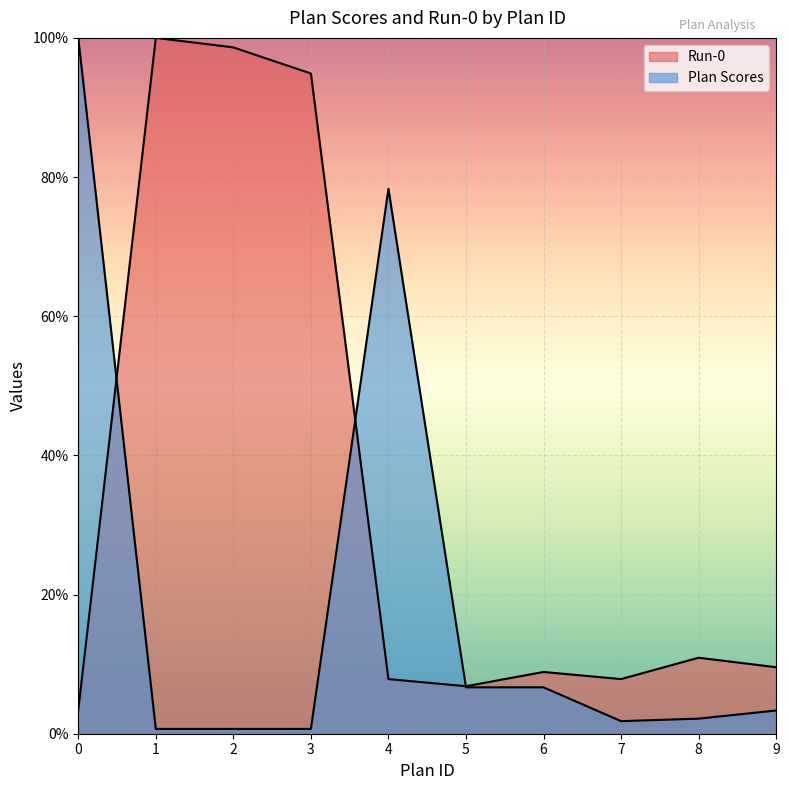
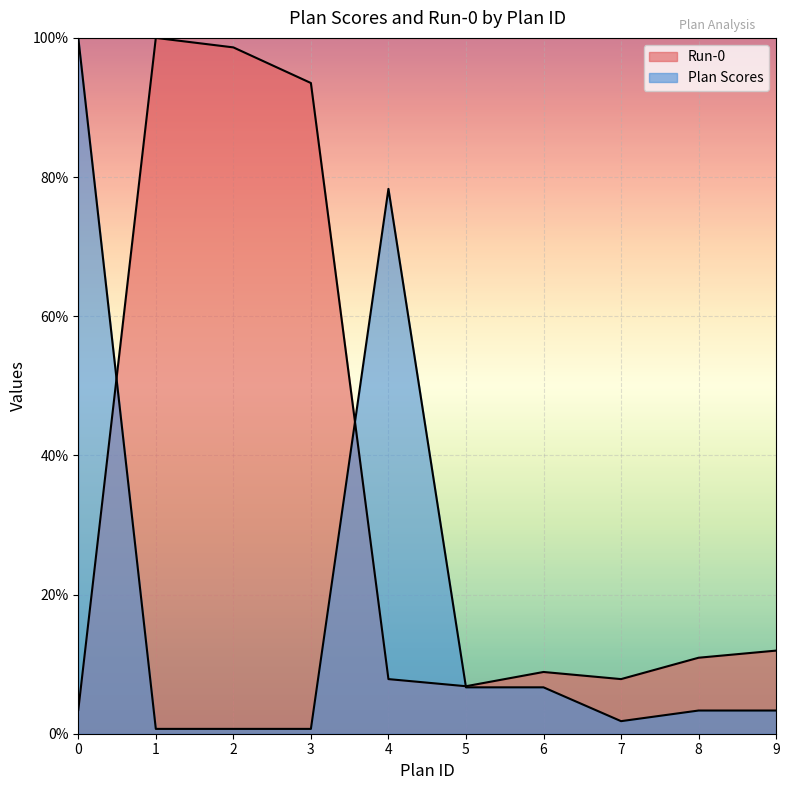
  {
    "Run-0": {
      "0": "3%",
      "1": "100%",
      "2": "99%",
-     "3": "95%",
+     "3": "94%",
      "4": "8%",
      "6": "9%",
      "7": "8%",
      "8": "11%",
-     "9": "10%"
+     "9": "12%"
    },
    "Plan Scores": {
      "0": "100%",
      "1": "1%",
      "2": "1%",
      "3": "1%",
      "4": "78%",
      "6": "7%",
      "7": "2%",
-     "8": "2%",
+     "8": "3%",
      "9": "3%"
    }
  }
